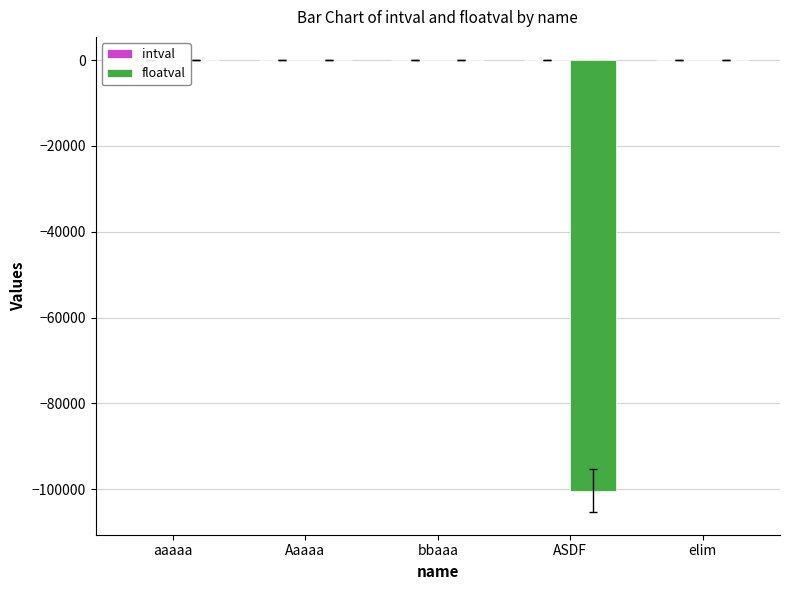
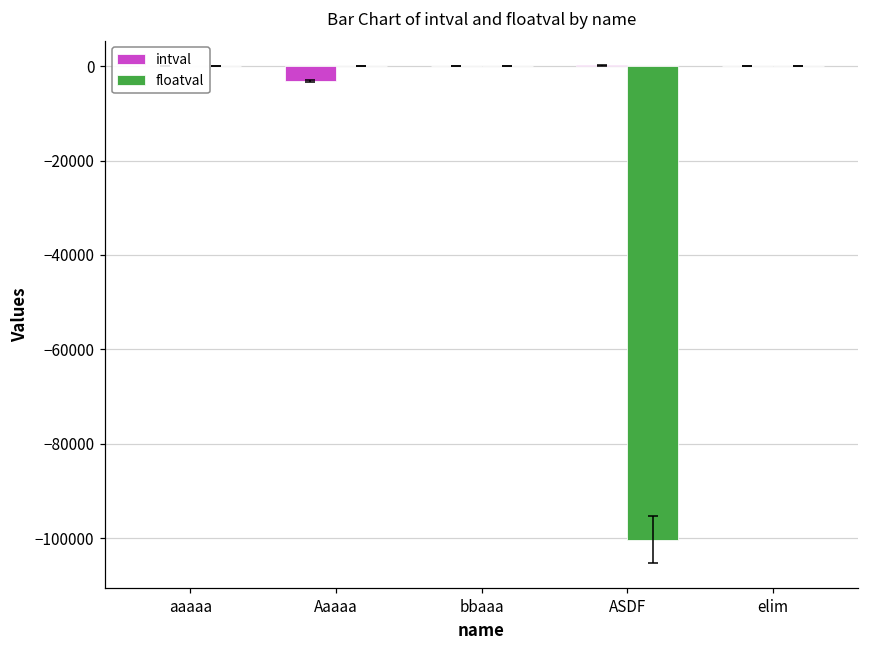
  {
    "intval": {
-     "Aaaaa": 0,
+     "Aaaaa": -3000,
      "bbaaa": 0
    },
    "floatval": {
      "Aaaaa": 0,
      "ASDF": -100000
    }
  }
